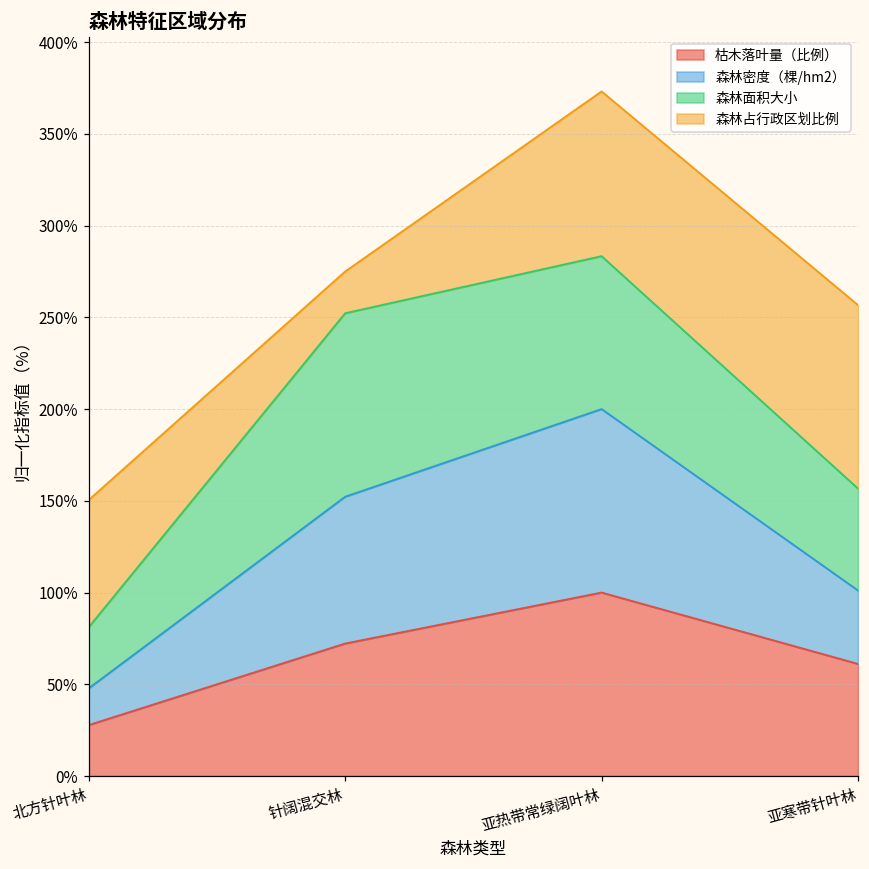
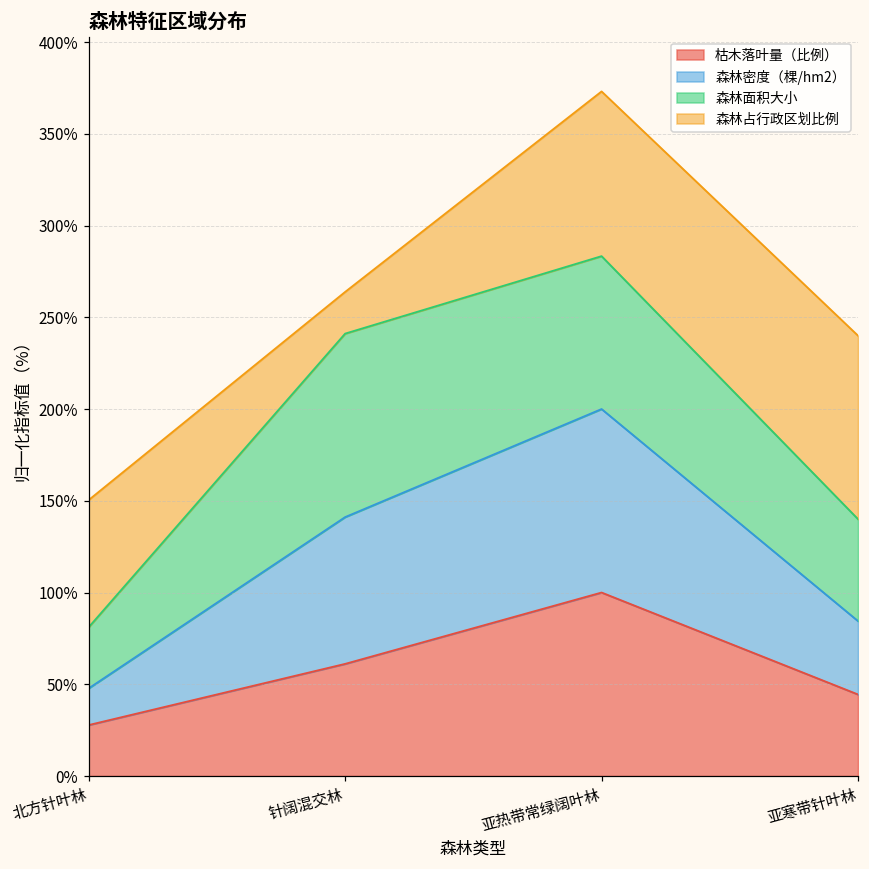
  {
    "枯木落叶量（比例）": {
      "北方针叶林": "28%",
-     "针阔混交林": "72%",
+     "针阔混交林": "61%",
      "亚热带常绿阔叶林": "100%",
-     "亚寒带针叶林": "61%"
+     "亚寒带针叶林": "44%"
    },
    "森林密度（棵/hm2）": {
      "北方针叶林": "20%",
      "针阔混交林": "80%",
      "亚热带常绿阔叶林": "100%",
      "亚寒带针叶林": "40%"
    },
    "森林面积大小": {
      "北方针叶林": "33%",
      "针阔混交林": "100%",
      "亚热带常绿阔叶林": "83%",
      "亚寒带针叶林": "56%"
    },
    "森林占行政区划比例": {
      "北方针叶林": "69%",
      "针阔混交林": "23%",
      "亚热带常绿阔叶林": "90%",
      "亚寒带针叶林": "100%"
    }
  }
